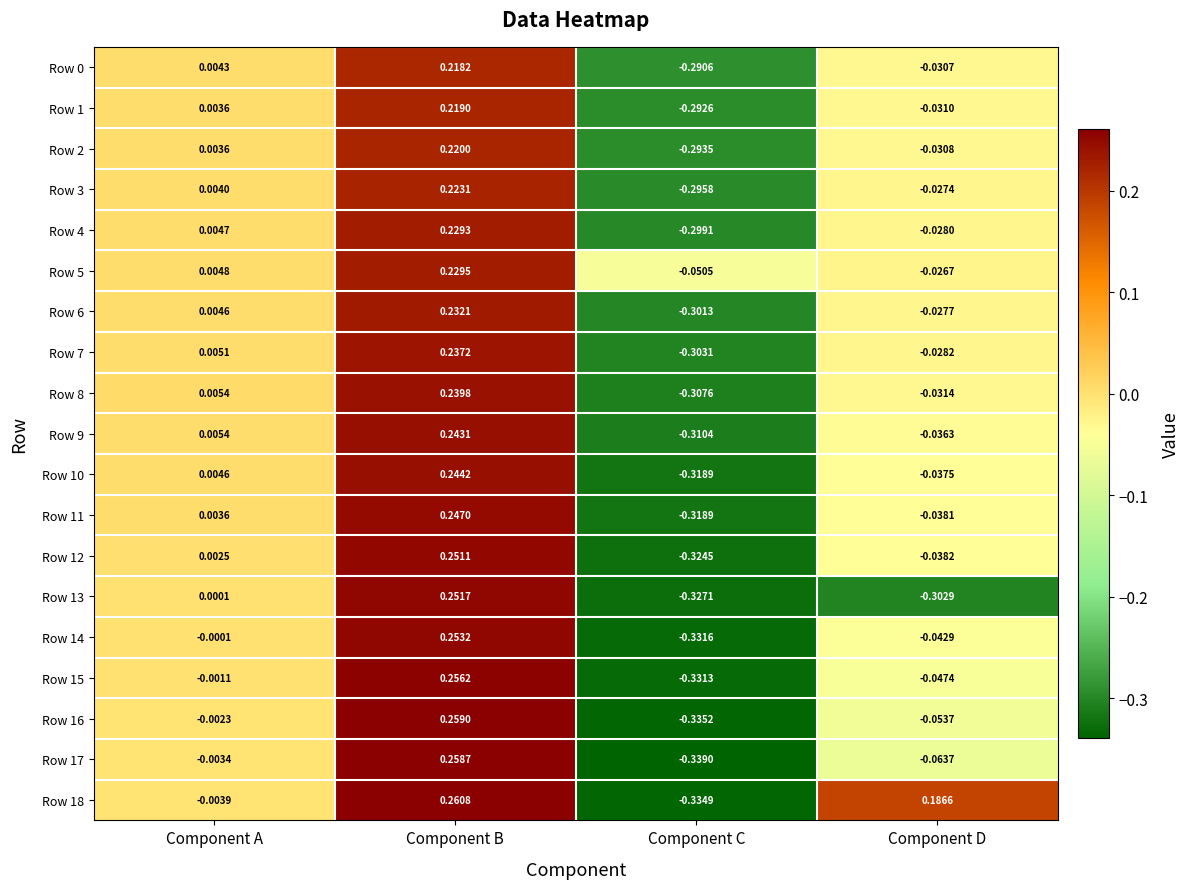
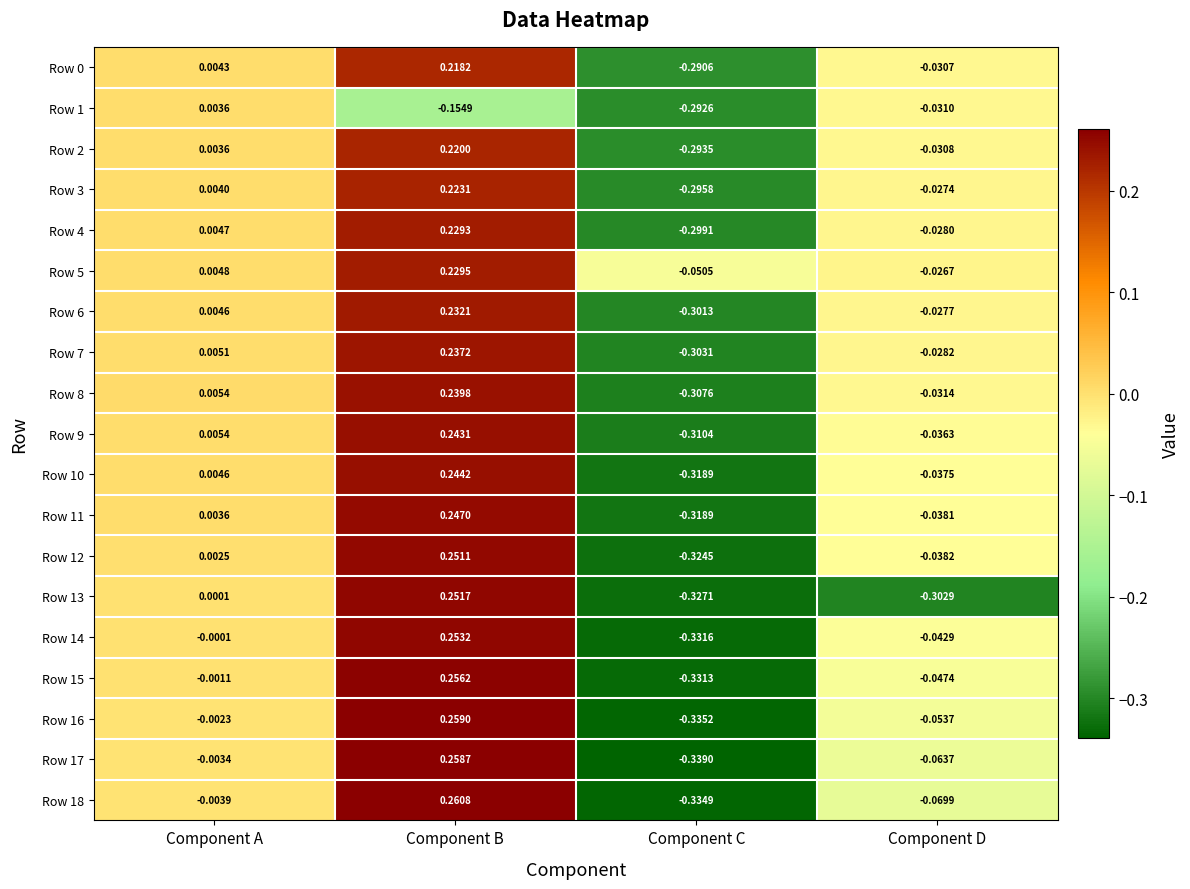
  {
    "Row 0": {
      "Component A": 0.0043,
      "Component B": 0.2182,
      "Component C": -0.2906,
      "Component D": -0.0307
    },
    "Row 1": {
      "Component A": 0.0036,
-     "Component B": 0.2190,
+     "Component B": -0.1549,
      "Component C": -0.2926,
      "Component D": -0.0310
    },
    "Row 2": {
      "Component A": 0.0036,
      "Component B": 0.2200,
      "Component C": -0.2935,
      "Component D": -0.0308
    },
    "Row 3": {
      "Component A": 0.0040,
      "Component B": 0.2231,
      "Component C": -0.2958,
      "Component D": -0.0274
    },
    "Row 4": {
      "Component A": 0.0047,
      "Component B": 0.2293,
      "Component C": -0.2991,
      "Component D": -0.0280
    },
    "Row 5": {
      "Component A": 0.0048,
      "Component B": 0.2295,
      "Component C": -0.0505,
      "Component D": -0.0267
    },
    "Row 6": {
      "Component A": 0.0046,
      "Component B": 0.2321,
      "Component C": -0.3013,
      "Component D": -0.0277
    },
    "Row 7": {
      "Component A": 0.0051,
      "Component B": 0.2372,
      "Component C": -0.3031,
      "Component D": -0.0282
    },
    "Row 8": {
      "Component A": 0.0054,
      "Component B": 0.2398,
      "Component C": -0.3076,
      "Component D": -0.0314
    },
    "Row 9": {
      "Component A": 0.0054,
      "Component B": 0.2431,
      "Component C": -0.3104,
      "Component D": -0.0363
    },
    "Row 10": {
      "Component A": 0.0046,
      "Component B": 0.2442,
      "Component C": -0.3189,
      "Component D": -0.0375
    },
    "Row 11": {
      "Component A": 0.0036,
      "Component B": 0.2470,
      "Component C": -0.3189,
      "Component D": -0.0381
    },
    "Row 12": {
      "Component A": 0.0025,
      "Component B": 0.2511,
      "Component C": -0.3245,
      "Component D": -0.0382
    },
    "Row 13": {
      "Component A": 0.0001,
      "Component B": 0.2517,
      "Component C": -0.3271,
      "Component D": -0.3029
    },
    "Row 14": {
      "Component A": -0.0001,
      "Component B": 0.2532,
      "Component C": -0.3316,
      "Component D": -0.0429
    },
    "Row 15": {
      "Component A": -0.0011,
      "Component B": 0.2562,
      "Component C": -0.3313,
      "Component D": -0.0474
    },
    "Row 16": {
      "Component A": -0.0023,
      "Component B": 0.2590,
      "Component C": -0.3352,
      "Component D": -0.0537
    },
    "Row 17": {
      "Component A": -0.0034,
      "Component B": 0.2587,
      "Component C": -0.3390,
      "Component D": -0.0637
    },
    "Row 18": {
      "Component A": -0.0039,
      "Component B": 0.2608,
      "Component C": -0.3349,
-     "Component D": 0.1866
+     "Component D": -0.0699
    }
  }
